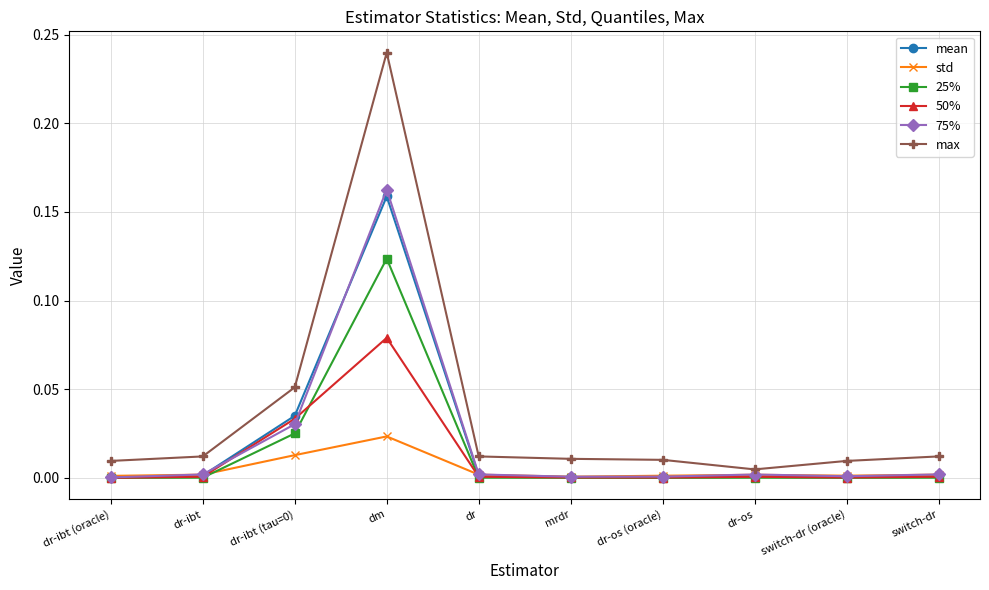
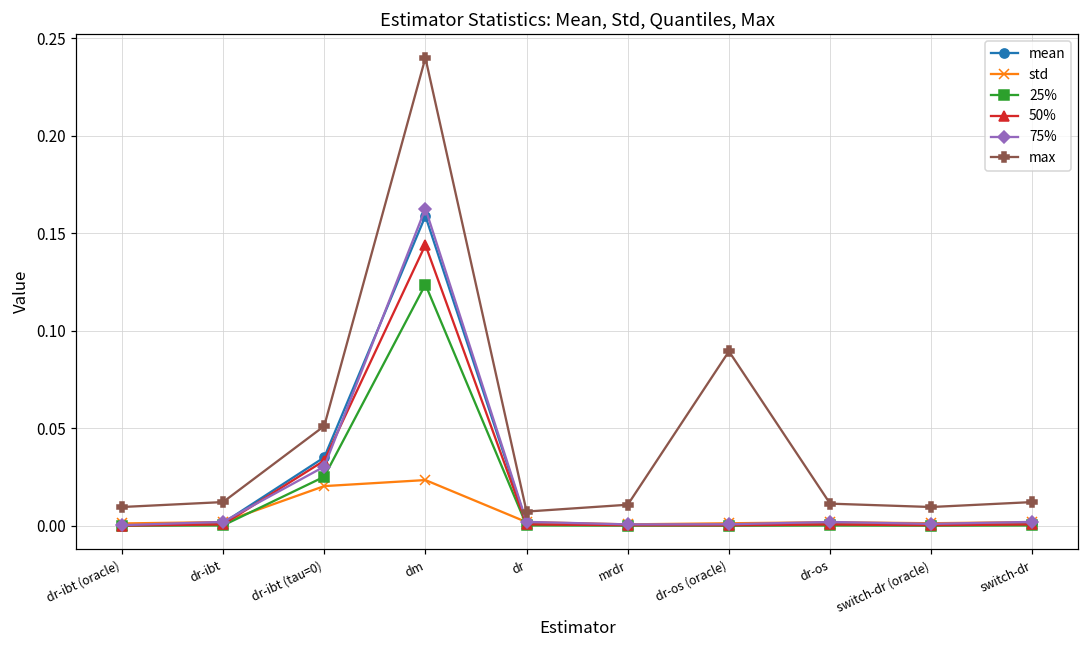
  {
    "mean": {
      "dr-ibt (tau=0)": 0.035,
      "dm": 0.159
    },
    "std": {
-     "dr-ibt (tau=0)": 0.013,
+     "dr-ibt (tau=0)": 0.020,
      "dm": 0.023
    },
    "25%": {
      "dr-ibt (tau=0)": 0.025,
      "dm": 0.124
    },
    "50%": {
      "dr-ibt (tau=0)": 0.033,
-     "dm": 0.079
+     "dm": 0.144
    },
    "75%": {
      "dr-ibt (tau=0)": 0.030,
      "dm": 0.163
    },
    "max": {
      "dr-ibt (oracle)": 0.010,
      "dr-ibt": 0.012,
      "dr-ibt (tau=0)": 0.051,
      "dm": 0.240,
-     "dr": 0.012,
+     "dr": 0.007,
      "mrdr": 0.011,
-     "dr-os (oracle)": 0.010,
-     "dr-os": 0.005,
+     "dr-os (oracle)": 0.089,
+     "dr-os": 0.011,
      "switch-dr (oracle)": 0.010,
      "switch-dr": 0.012
    }
  }
